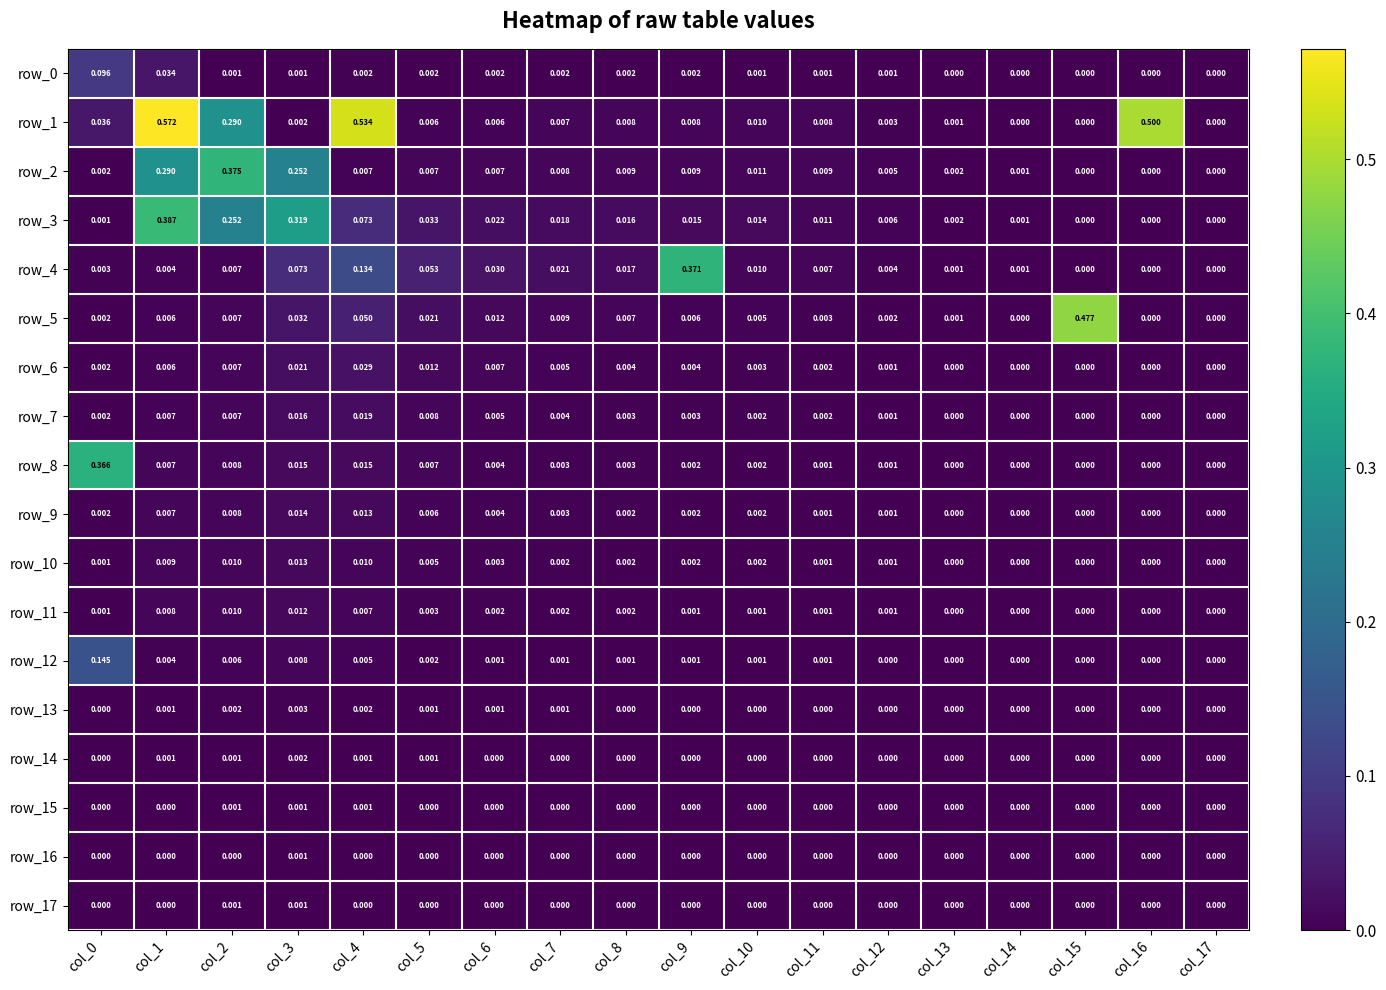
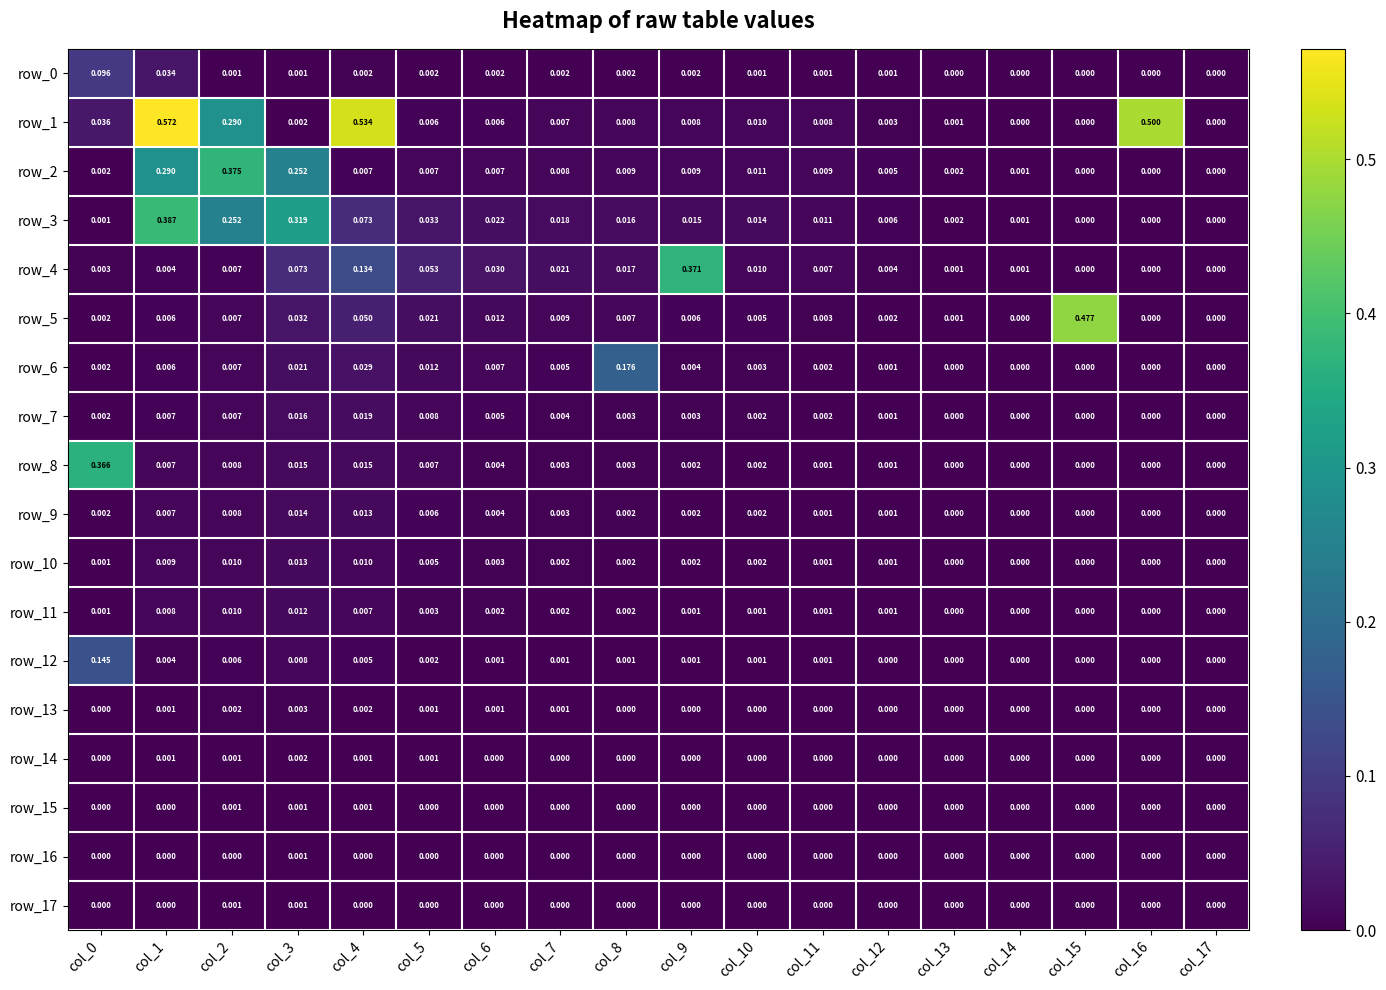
  {
    "row_6": {
      "col_0": 0.002,
      "col_1": 0.006,
      "col_2": 0.007,
      "col_3": 0.021,
      "col_4": 0.029,
      "col_5": 0.012,
      "col_6": 0.007,
      "col_7": 0.005,
-     "col_8": 0.004,
+     "col_8": 0.176,
      "col_9": 0.004,
      "col_10": 0.003,
      "col_11": 0.002,
      "col_12": 0.001,
      "col_13": 0.000,
      "col_14": 0.000,
      "col_15": 0.000,
      "col_16": 0.000,
      "col_17": 0.000
    }
  }
